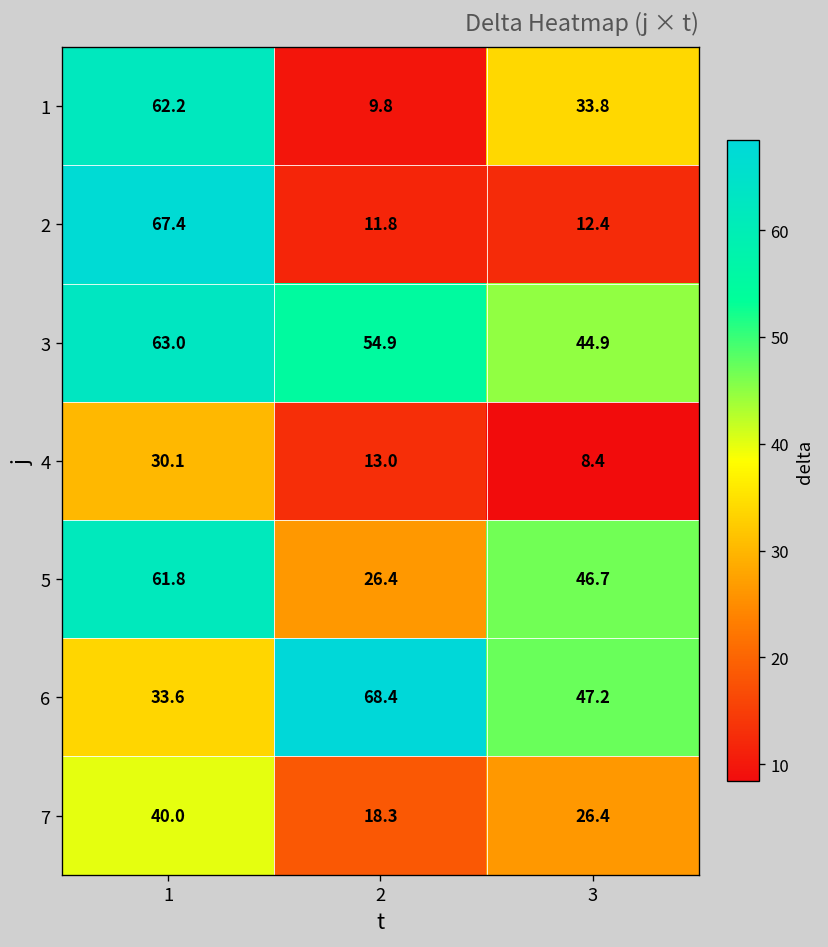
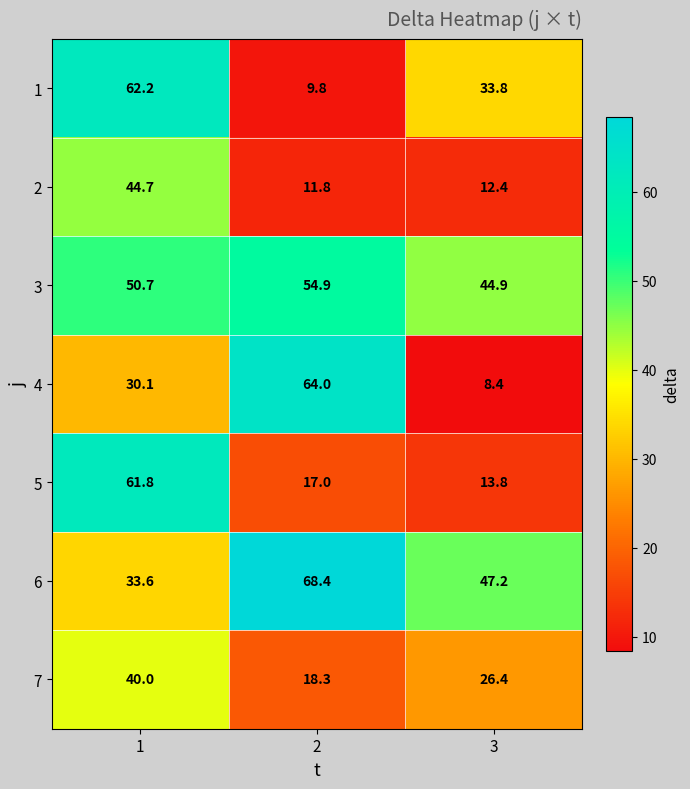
  {
    "1": {
      "1": 62.2,
      "2": 9.8,
      "3": 33.8
    },
    "2": {
-     "1": 67.4,
+     "1": 44.7,
      "2": 11.8,
      "3": 12.4
    },
    "3": {
-     "1": 63.0,
+     "1": 50.7,
      "2": 54.9,
      "3": 44.9
    },
    "4": {
      "1": 30.1,
-     "2": 13.0,
+     "2": 64.0,
      "3": 8.4
    },
    "5": {
      "1": 61.8,
-     "2": 26.4,
-     "3": 46.7
+     "2": 17.0,
+     "3": 13.8
    },
    "6": {
      "1": 33.6,
      "2": 68.4,
      "3": 47.2
    },
    "7": {
      "1": 40.0,
      "2": 18.3,
      "3": 26.4
    }
  }
